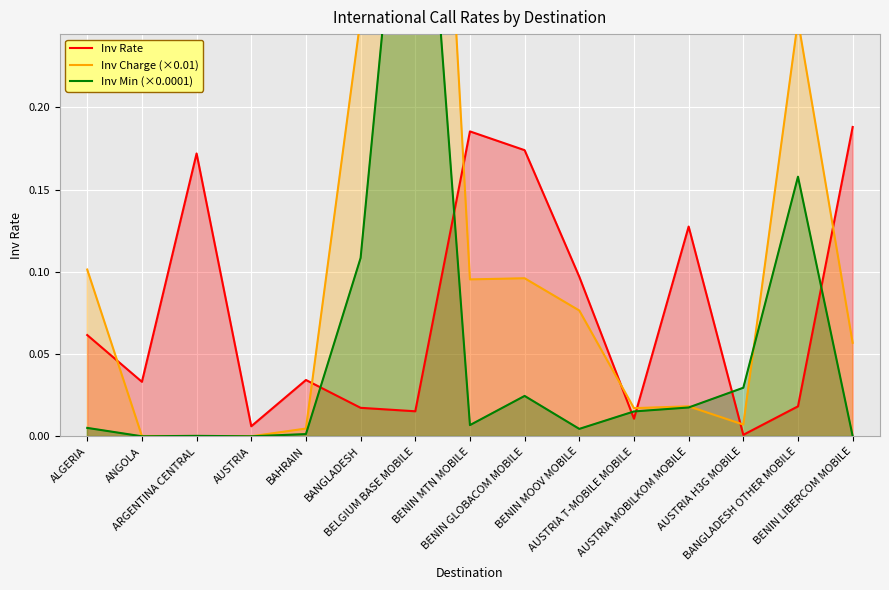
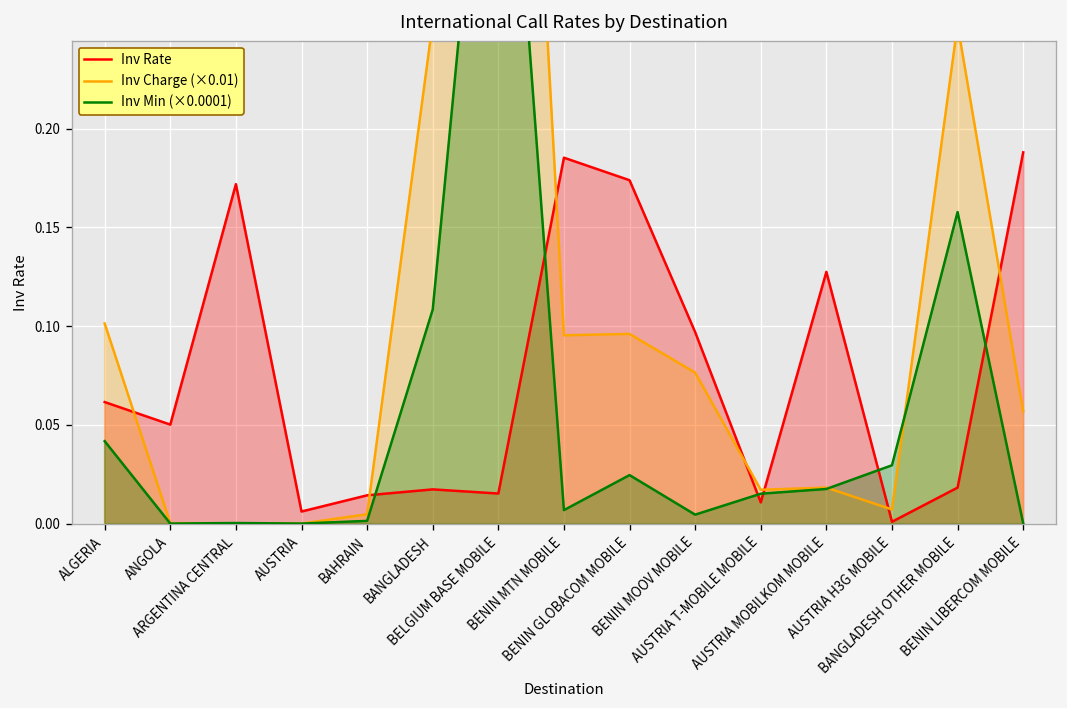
  {
    "Inv Rate": {
      "ALGERIA": 0.062,
-     "ANGOLA": 0.033,
+     "ANGOLA": 0.050,
      "ARGENTINA CENTRAL": 0.172,
      "AUSTRIA": 0.006,
-     "BAHRAIN": 0.034,
+     "BAHRAIN": 0.014,
      "BANGLADESH": 0.017,
      "BELGIUM BASE MOBILE": 0.015,
      "BENIN MTN MOBILE": 0.185,
      "BENIN GLOBACOM MOBILE": 0.174,
      "BENIN MOOV MOBILE": 0.097,
      "AUSTRIA T-MOBILE MOBILE": 0.011,
      "AUSTRIA MOBILKOM MOBILE": 0.128,
      "AUSTRIA H3G MOBILE": 0.001,
      "BANGLADESH OTHER MOBILE": 0.018,
      "BENIN LIBERCOM MOBILE": 0.188
    },
    "Inv Charge (×0.01)": {
      "ALGERIA": 0.101,
      "BAHRAIN": 0.005,
      "BENIN MTN MOBILE": 0.095,
      "BENIN GLOBACOM MOBILE": 0.096,
      "BENIN MOOV MOBILE": 0.077,
      "AUSTRIA T-MOBILE MOBILE": 0.017,
      "AUSTRIA H3G MOBILE": 0.007,
      "BENIN LIBERCOM MOBILE": 0.057
    },
    "Inv Min (×0.0001)": {
-     "ALGERIA": 0.005,
+     "ALGERIA": 0.042,
      "BAHRAIN": 0.001,
      "BANGLADESH": 0.108,
      "BENIN MTN MOBILE": 0.007,
      "BENIN GLOBACOM MOBILE": 0.025,
      "BENIN MOOV MOBILE": 0.005,
      "AUSTRIA T-MOBILE MOBILE": 0.015,
      "AUSTRIA H3G MOBILE": 0.030,
      "BANGLADESH OTHER MOBILE": 0.158,
      "BENIN LIBERCOM MOBILE": 0.000
    }
  }
